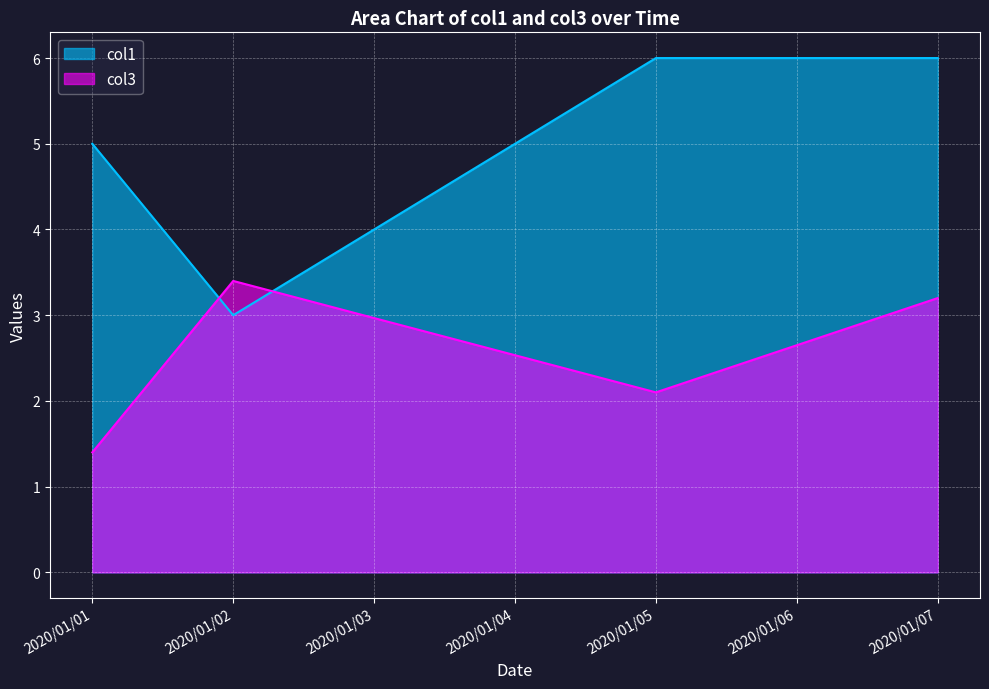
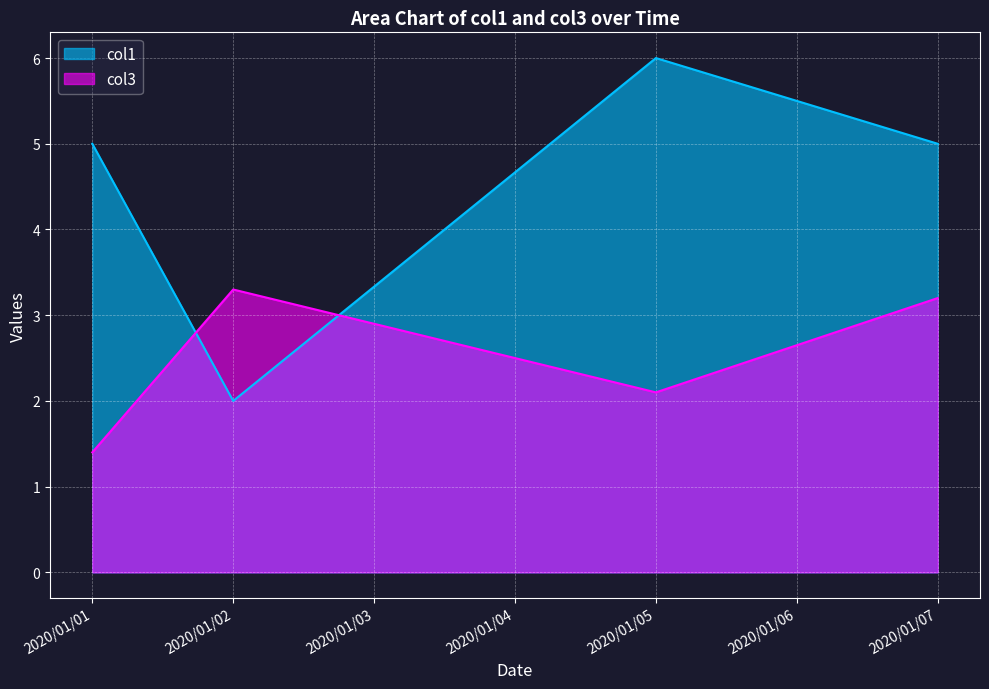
  {
    "col1": {
      "2020/01/01": 5,
-     "2020/01/02": 3,
+     "2020/01/02": 2,
      "2020/01/05": 6,
-     "2020/01/07": 6
+     "2020/01/07": 5
    },
    "col3": {
      "2020/01/01": 1.4,
-     "2020/01/02": 3.4,
+     "2020/01/02": 3.3,
      "2020/01/05": 2.1,
      "2020/01/07": 3.2
    }
  }
